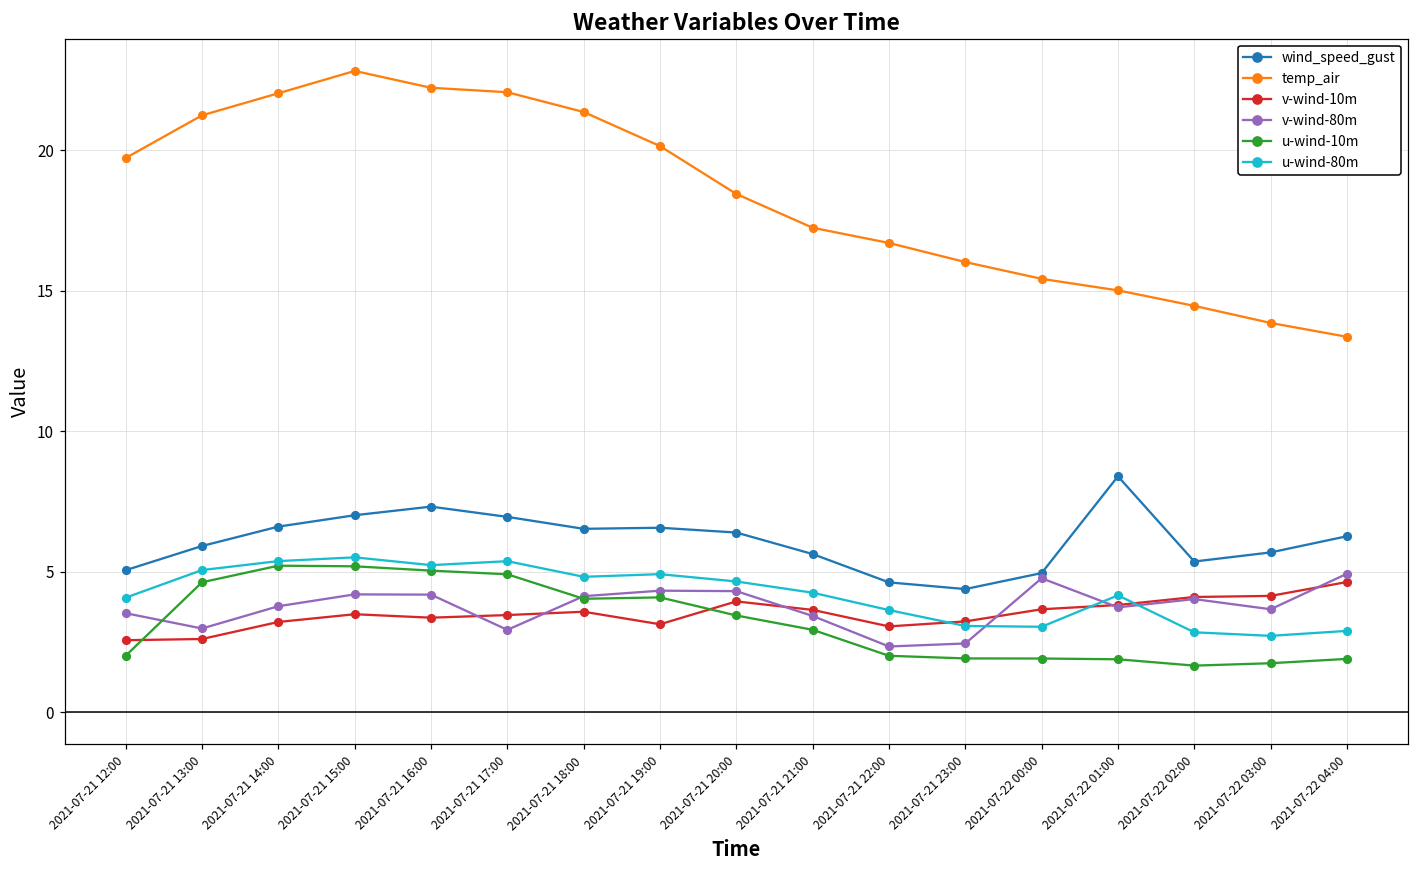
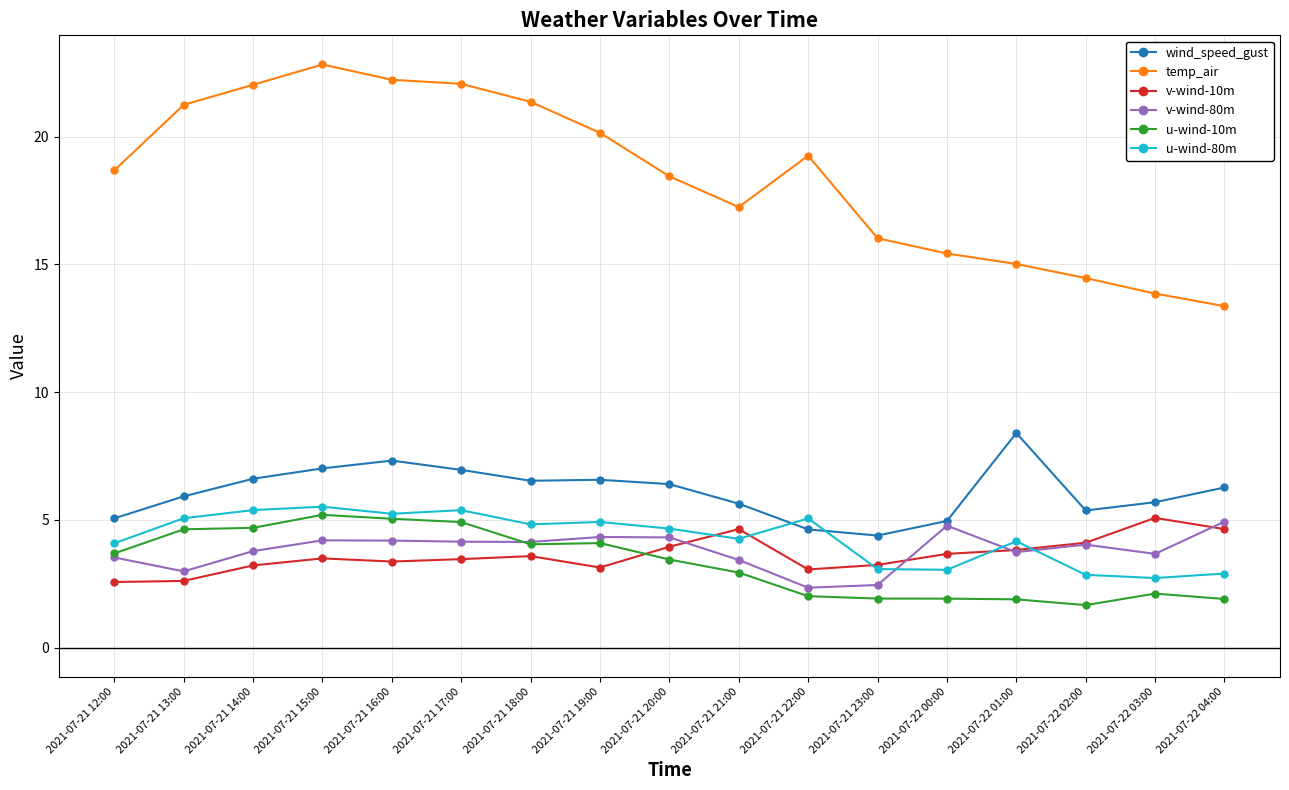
  {
    "wind_speed_gust": {
      "2021-07-21 12:00": 5.1,
      "2021-07-21 13:00": 5.9,
      "2021-07-21 14:00": 6.6,
      "2021-07-21 15:00": 7.0,
      "2021-07-21 16:00": 7.3,
      "2021-07-21 17:00": 7.0,
      "2021-07-21 18:00": 6.5,
      "2021-07-21 19:00": 6.6,
      "2021-07-21 20:00": 6.4,
      "2021-07-21 21:00": 5.6,
      "2021-07-21 22:00": 4.6,
      "2021-07-21 23:00": 4.4,
      "2021-07-22 00:00": 5.0,
      "2021-07-22 01:00": 8.4,
      "2021-07-22 02:00": 5.4,
      "2021-07-22 03:00": 5.7,
      "2021-07-22 04:00": 6.3
    },
    "temp_air": {
-     "2021-07-21 12:00": 19.7,
+     "2021-07-21 12:00": 18.7,
      "2021-07-21 13:00": 21.2,
      "2021-07-21 14:00": 22.0,
      "2021-07-21 15:00": 22.8,
      "2021-07-21 16:00": 22.2,
      "2021-07-21 17:00": 22.1,
      "2021-07-21 18:00": 21.4,
      "2021-07-21 19:00": 20.2,
      "2021-07-21 20:00": 18.4,
      "2021-07-21 21:00": 17.2,
-     "2021-07-21 22:00": 16.7,
+     "2021-07-21 22:00": 19.3,
      "2021-07-21 23:00": 16.0,
      "2021-07-22 00:00": 15.4,
      "2021-07-22 01:00": 15.0,
      "2021-07-22 02:00": 14.5,
      "2021-07-22 03:00": 13.9,
      "2021-07-22 04:00": 13.4
    },
    "v-wind-10m": {
      "2021-07-21 12:00": 2.6,
      "2021-07-21 13:00": 2.6,
      "2021-07-21 14:00": 3.2,
      "2021-07-21 15:00": 3.5,
      "2021-07-21 16:00": 3.4,
      "2021-07-21 17:00": 3.5,
      "2021-07-21 18:00": 3.6,
      "2021-07-21 19:00": 3.1,
      "2021-07-21 20:00": 3.9,
-     "2021-07-21 21:00": 3.6,
+     "2021-07-21 21:00": 4.6,
      "2021-07-21 22:00": 3.1,
      "2021-07-21 23:00": 3.2,
      "2021-07-22 00:00": 3.7,
-     "2021-07-22 03:00": 4.1,
+     "2021-07-22 03:00": 5.1,
      "2021-07-22 04:00": 4.6
    },
    "v-wind-80m": {
      "2021-07-21 12:00": 3.5,
      "2021-07-21 13:00": 3.0,
      "2021-07-21 14:00": 3.8,
      "2021-07-21 15:00": 4.2,
      "2021-07-21 16:00": 4.2,
-     "2021-07-21 17:00": 2.9,
+     "2021-07-21 17:00": 4.1,
      "2021-07-21 19:00": 4.3,
      "2021-07-21 20:00": 4.3,
      "2021-07-21 21:00": 3.4,
      "2021-07-21 22:00": 2.3,
      "2021-07-21 23:00": 2.5,
      "2021-07-22 00:00": 4.8,
      "2021-07-22 03:00": 3.7,
      "2021-07-22 04:00": 4.9
    },
    "u-wind-10m": {
-     "2021-07-21 12:00": 2.0,
+     "2021-07-21 12:00": 3.7,
      "2021-07-21 13:00": 4.6,
-     "2021-07-21 14:00": 5.2,
+     "2021-07-21 14:00": 4.7,
      "2021-07-21 15:00": 5.2,
      "2021-07-21 16:00": 5.0,
      "2021-07-21 17:00": 4.9,
      "2021-07-21 19:00": 4.1,
      "2021-07-21 20:00": 3.4,
      "2021-07-21 21:00": 2.9,
      "2021-07-21 22:00": 2.0,
      "2021-07-21 23:00": 1.9,
      "2021-07-22 00:00": 1.9,
      "2021-07-22 01:00": 1.9,
      "2021-07-22 02:00": 1.7,
-     "2021-07-22 03:00": 1.7,
+     "2021-07-22 03:00": 2.1,
      "2021-07-22 04:00": 1.9
    },
    "u-wind-80m": {
      "2021-07-21 12:00": 4.1,
      "2021-07-21 13:00": 5.1,
      "2021-07-21 14:00": 5.4,
      "2021-07-21 15:00": 5.5,
      "2021-07-21 16:00": 5.2,
      "2021-07-21 17:00": 5.4,
      "2021-07-21 18:00": 4.8,
      "2021-07-21 19:00": 4.9,
      "2021-07-21 20:00": 4.7,
      "2021-07-21 21:00": 4.3,
-     "2021-07-21 22:00": 3.6,
+     "2021-07-21 22:00": 5.1,
      "2021-07-21 23:00": 3.1,
      "2021-07-22 00:00": 3.0,
      "2021-07-22 01:00": 4.2,
      "2021-07-22 02:00": 2.8,
      "2021-07-22 03:00": 2.7,
      "2021-07-22 04:00": 2.9
    }
  }
